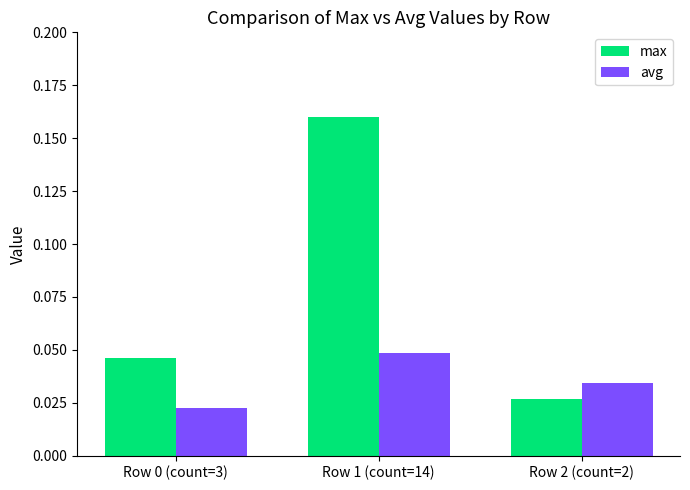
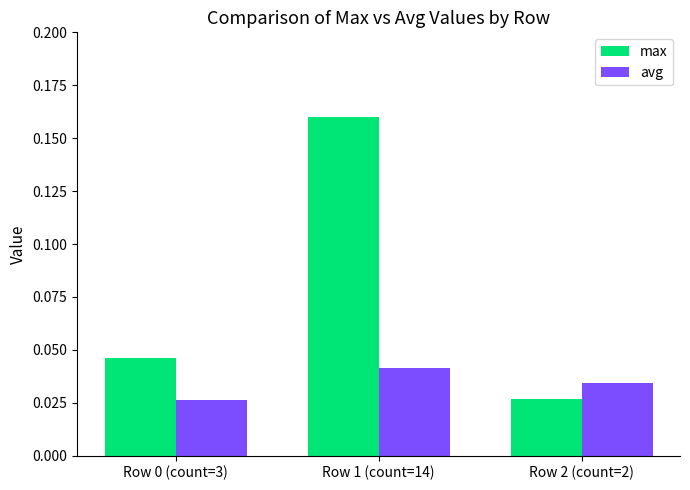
  {
    "max": {
      "Row 0 (count=3)": 0.046,
      "Row 1 (count=14)": 0.160,
      "Row 2 (count=2)": 0.027
    },
    "avg": {
-     "Row 0 (count=3)": 0.022,
-     "Row 1 (count=14)": 0.049,
+     "Row 0 (count=3)": 0.026,
+     "Row 1 (count=14)": 0.041,
      "Row 2 (count=2)": 0.034
    }
  }
